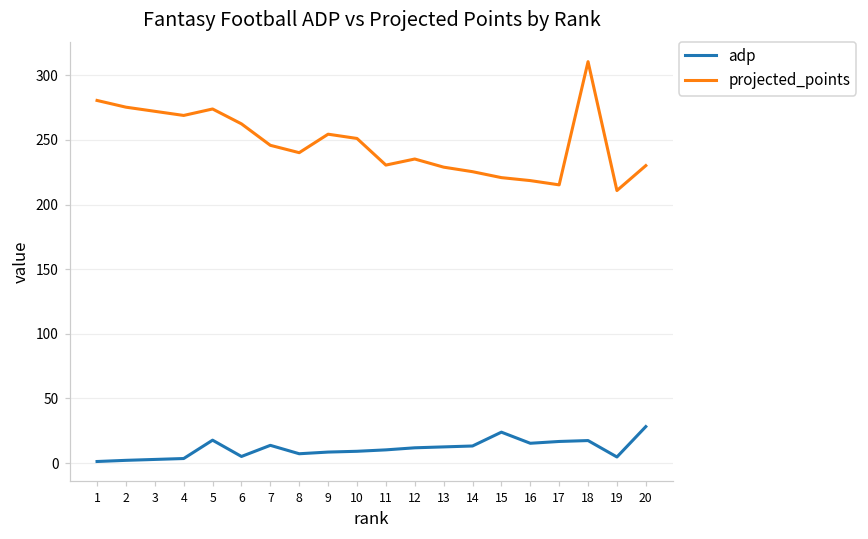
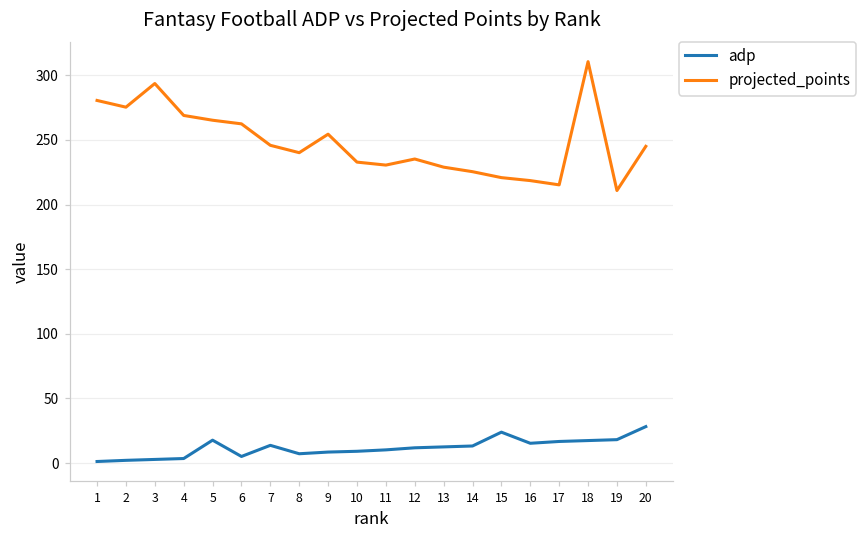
  {
    "adp": {
      "1": 1,
      "2": 2,
      "3": 3,
      "4": 4,
      "5": 18,
      "6": 5,
      "7": 14,
      "8": 7,
      "9": 9,
      "10": 9,
      "11": 10,
      "12": 12,
      "13": 13,
      "14": 13,
      "15": 24,
      "16": 15,
      "17": 17,
      "18": 17,
-     "19": 5,
+     "19": 18,
      "20": 28
    },
    "projected_points": {
      "1": 281,
      "2": 275,
-     "3": 272,
+     "3": 294,
      "4": 269,
-     "5": 274,
+     "5": 265,
      "6": 262,
      "7": 246,
      "8": 240,
      "9": 254,
-     "10": 251,
+     "10": 233,
      "11": 231,
      "12": 235,
      "13": 229,
      "14": 225,
      "15": 221,
      "16": 219,
      "17": 215,
      "18": 311,
      "19": 211,
-     "20": 230
+     "20": 245
    }
  }
